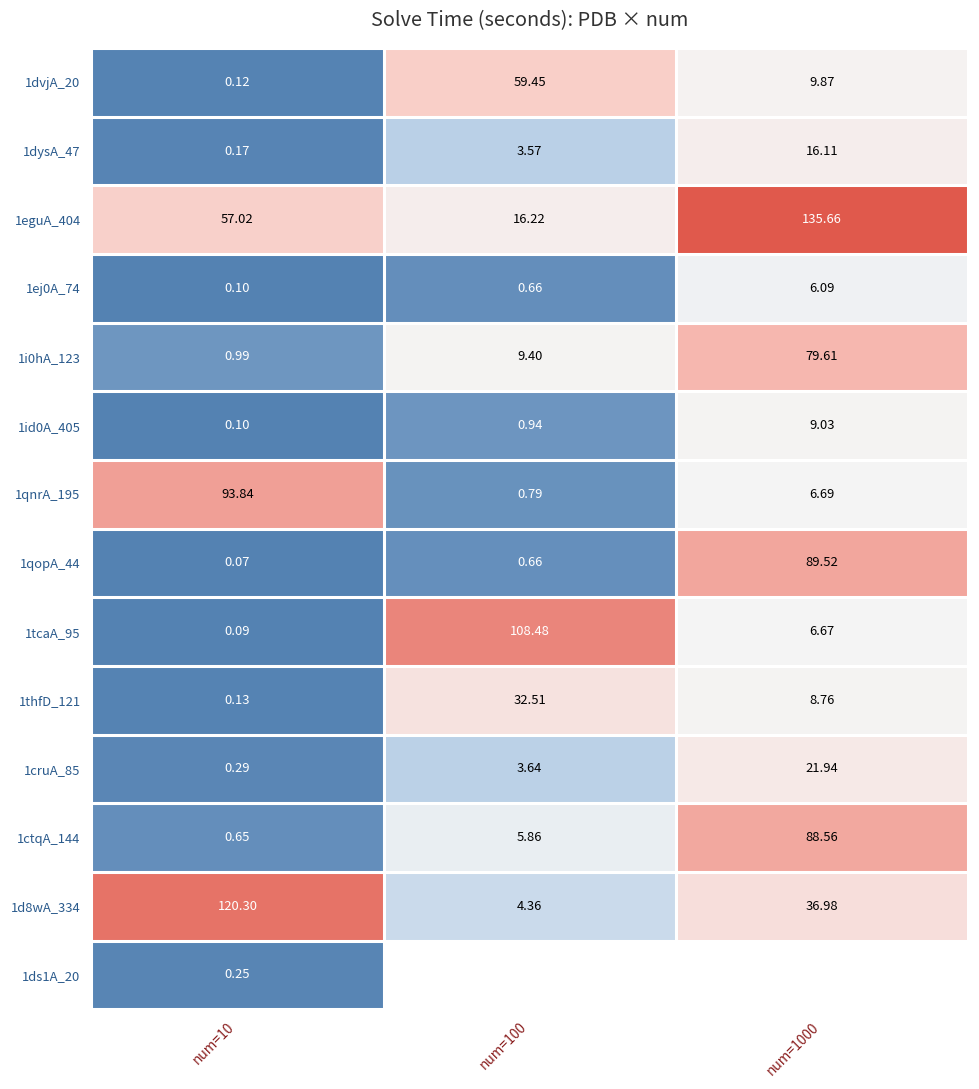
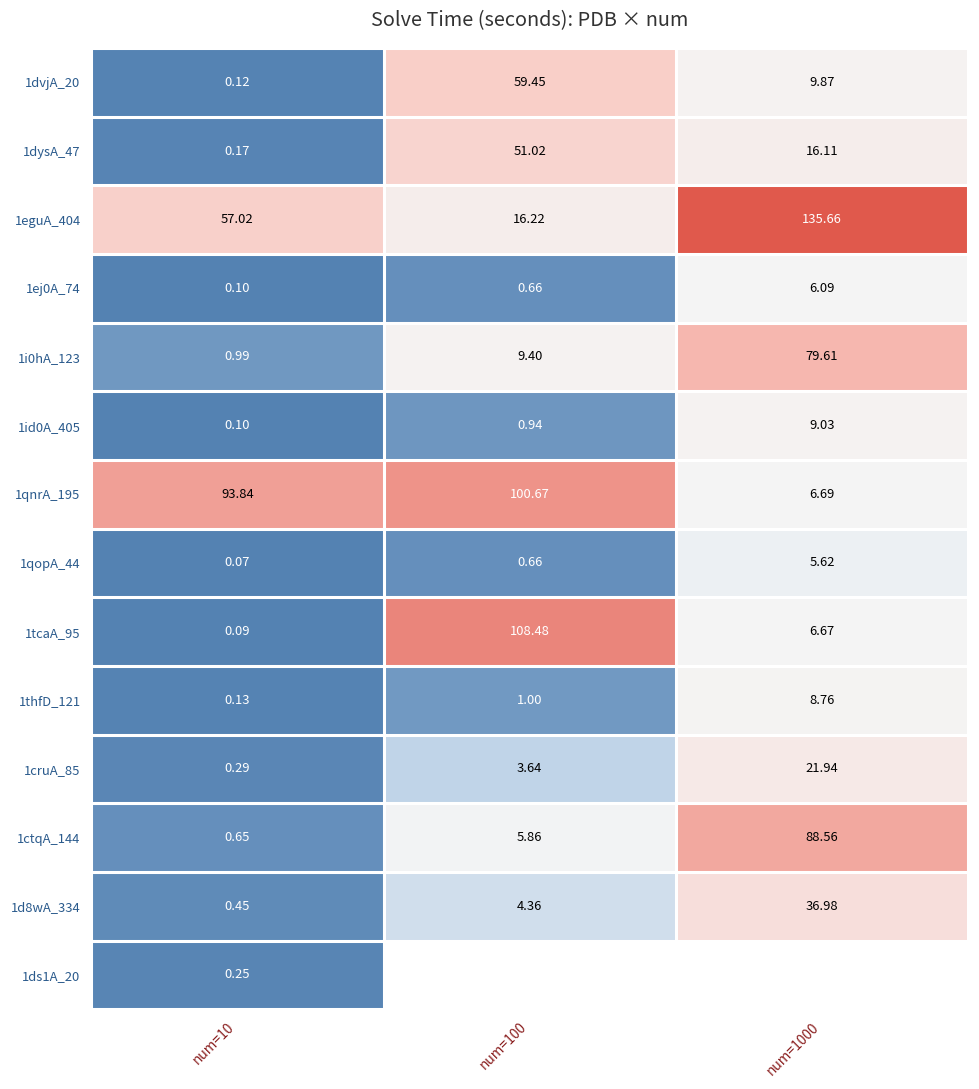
  {
    "1dvjA_20": {
      "num=10": 0.12,
      "num=100": 59.45,
      "num=1000": 9.87
    },
    "1dysA_47": {
      "num=10": 0.17,
-     "num=100": 3.57,
+     "num=100": 51.02,
      "num=1000": 16.11
    },
    "1eguA_404": {
      "num=10": 57.02,
      "num=100": 16.22,
      "num=1000": 135.66
    },
    "1ej0A_74": {
      "num=10": 0.10,
      "num=100": 0.66,
      "num=1000": 6.09
    },
    "1i0hA_123": {
      "num=10": 0.99,
      "num=100": 9.40,
      "num=1000": 79.61
    },
    "1id0A_405": {
      "num=10": 0.10,
      "num=100": 0.94,
      "num=1000": 9.03
    },
    "1qnrA_195": {
      "num=10": 93.84,
-     "num=100": 0.79,
+     "num=100": 100.67,
      "num=1000": 6.69
    },
    "1qopA_44": {
      "num=10": 0.07,
      "num=100": 0.66,
-     "num=1000": 89.52
+     "num=1000": 5.62
    },
    "1tcaA_95": {
      "num=10": 0.09,
      "num=100": 108.48,
      "num=1000": 6.67
    },
    "1thfD_121": {
      "num=10": 0.13,
-     "num=100": 32.51,
+     "num=100": 1.00,
      "num=1000": 8.76
    },
    "1cruA_85": {
      "num=10": 0.29,
      "num=100": 3.64,
      "num=1000": 21.94
    },
    "1ctqA_144": {
      "num=10": 0.65,
      "num=100": 5.86,
      "num=1000": 88.56
    },
    "1d8wA_334": {
-     "num=10": 120.30,
+     "num=10": 0.45,
      "num=100": 4.36,
      "num=1000": 36.98
    },
    "1ds1A_20": {
      "num=10": 0.25
    }
  }
